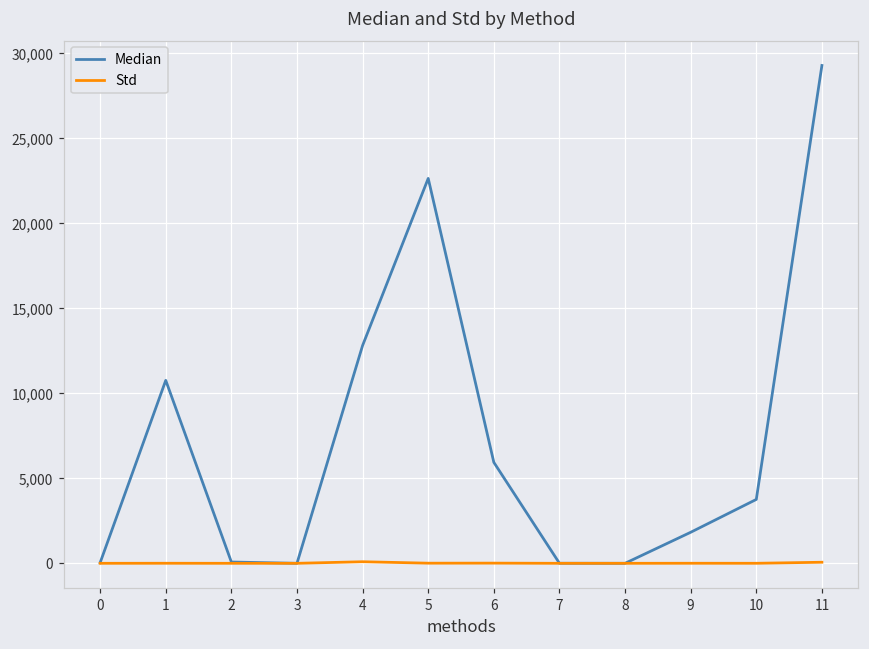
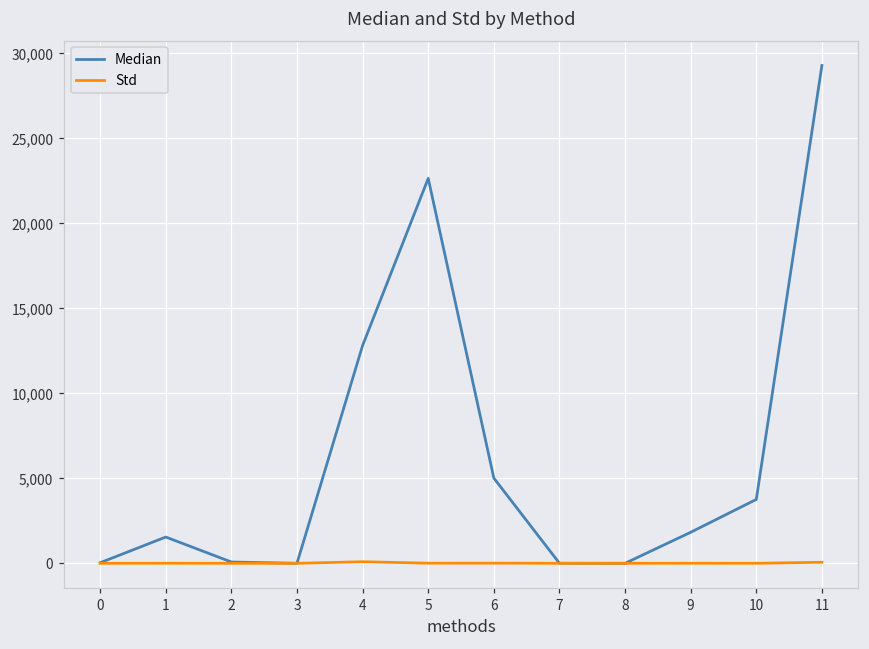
  {
    "Median": {
-     "1": "10,800",
+     "1": "1,500",
      "4": "12,800",
      "5": "22,600",
-     "6": "5,900",
+     "6": "5,000",
      "9": "1,800",
      "10": "3,800",
      "11": "29,300"
    },
    "Std": {
      "1": "0",
      "4": "100",
      "5": "0",
      "6": "0",
      "9": "0",
      "10": "0",
      "11": "100"
    }
  }
